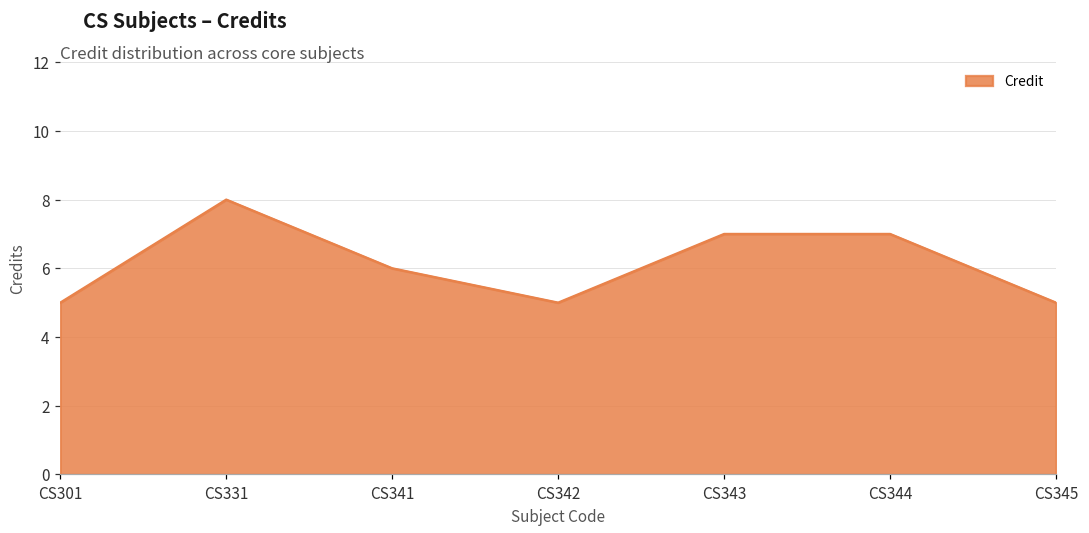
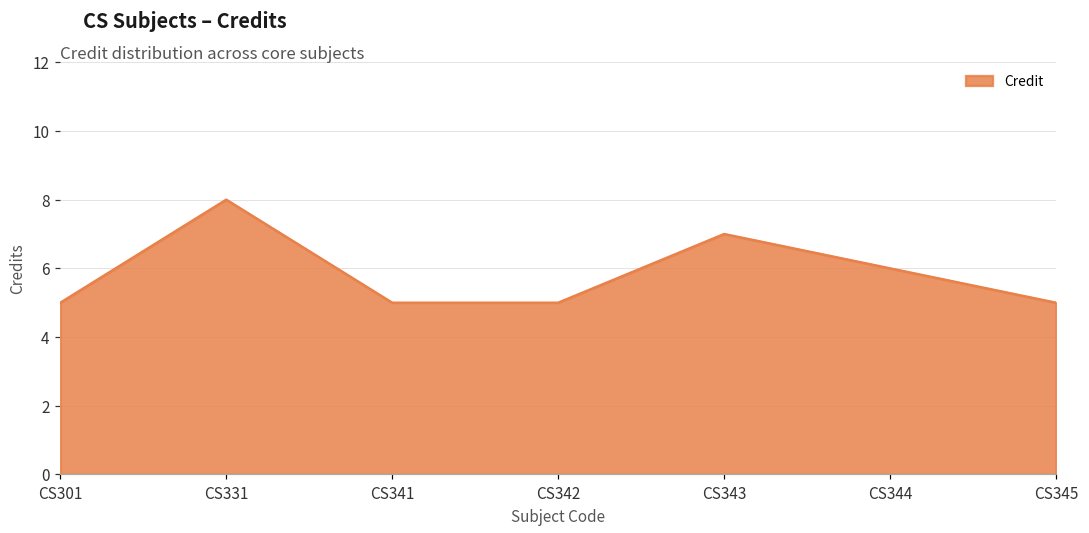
  {
    "CS301": 5,
    "CS331": 8,
-   "CS341": 6,
+   "CS341": 5,
    "CS342": 5,
    "CS343": 7,
-   "CS344": 7,
+   "CS344": 6,
    "CS345": 5
  }
